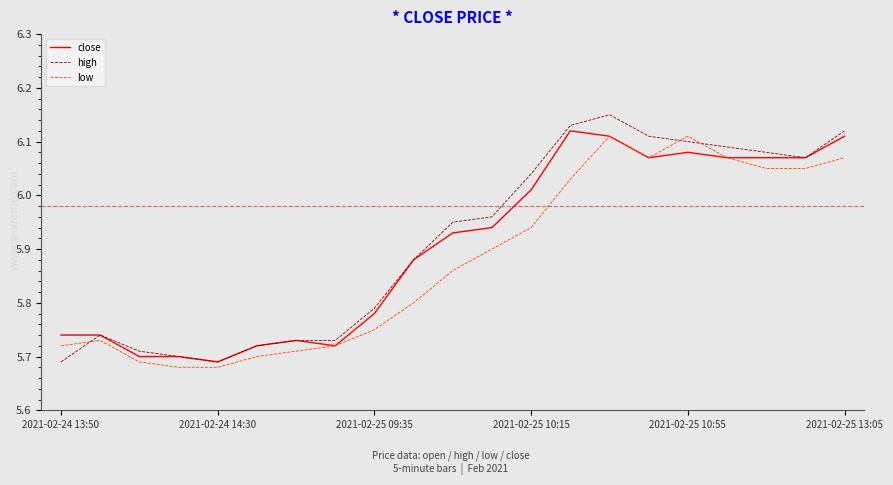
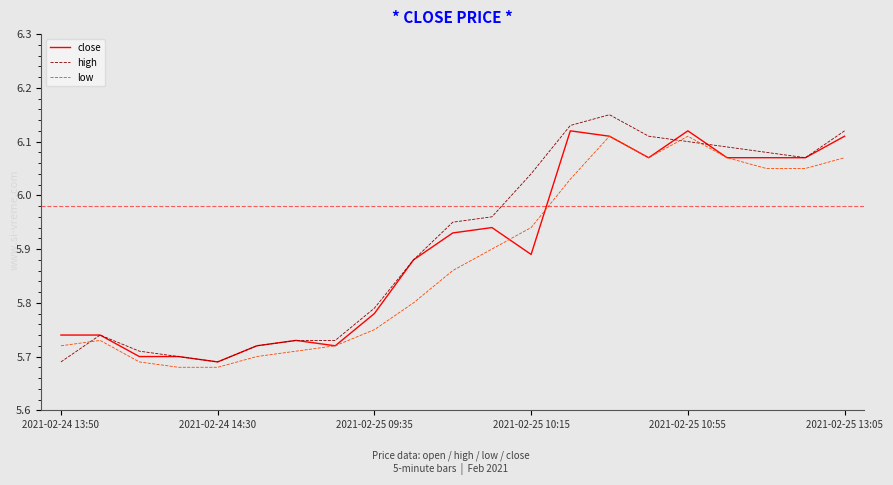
  {
    "close": {
      "2021-02-24 13:50": 5.74,
      "2021-02-25 09:35": 5.78,
-     "2021-02-25 10:15": 6.01,
-     "2021-02-25 10:55": 6.08,
+     "2021-02-25 10:15": 5.89,
+     "2021-02-25 10:55": 6.12,
      "2021-02-25 13:05": 6.11
    },
    "high": {
      "2021-02-24 13:50": 5.69,
      "2021-02-25 09:35": 5.79,
      "2021-02-25 10:15": 6.04,
      "2021-02-25 10:55": 6.10,
      "2021-02-25 13:05": 6.12
    },
    "low": {
      "2021-02-24 13:50": 5.72,
      "2021-02-24 14:30": 5.68,
      "2021-02-25 09:35": 5.75,
      "2021-02-25 10:15": 5.94,
      "2021-02-25 10:55": 6.11,
      "2021-02-25 13:05": 6.07
    }
  }
